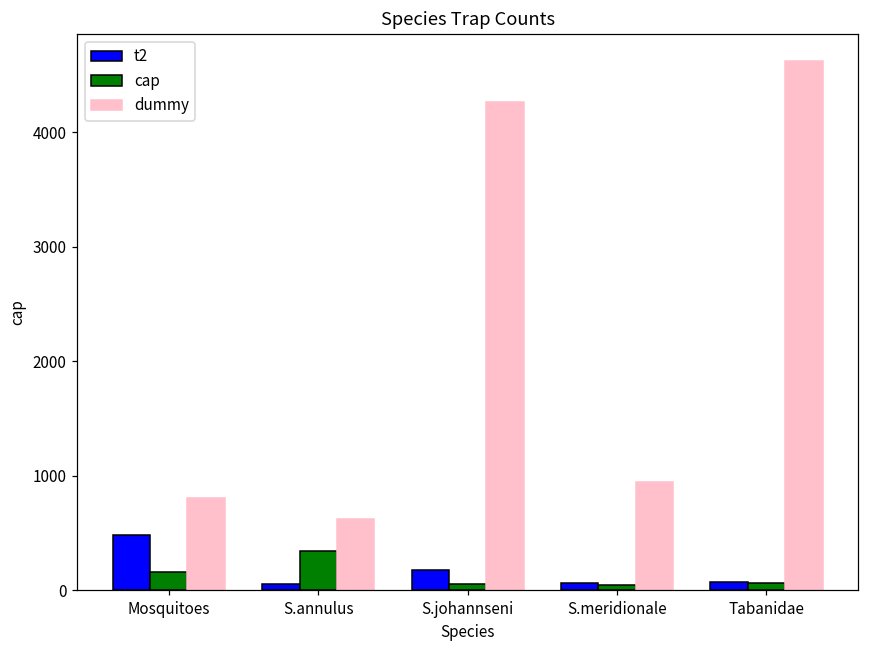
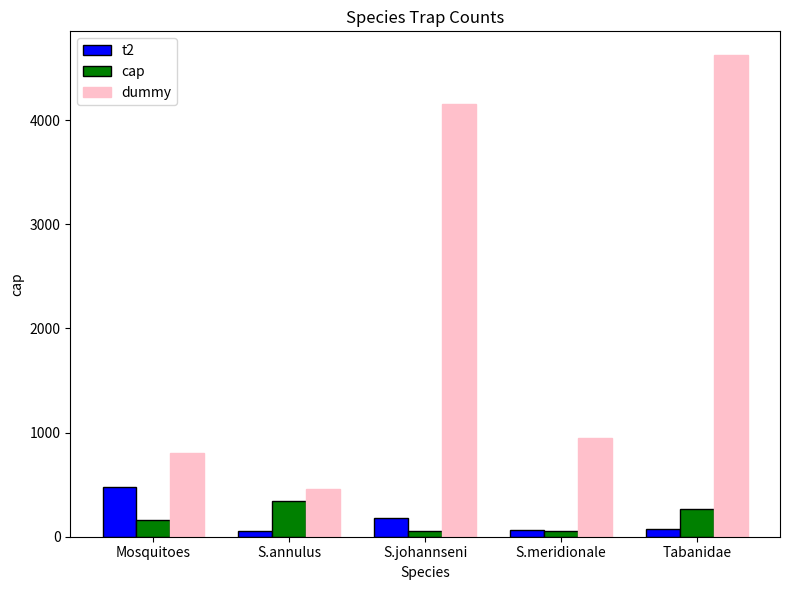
  {
    "t2": {
      "Mosquitoes": 480,
      "S.annulus": 60,
      "S.johannseni": 180,
      "S.meridionale": 60,
      "Tabanidae": 70
    },
    "cap": {
      "Mosquitoes": 160,
      "S.annulus": 340,
      "S.johannseni": 60,
      "S.meridionale": 50,
-     "Tabanidae": 70
+     "Tabanidae": 270
    },
    "dummy": {
      "Mosquitoes": 810,
-     "S.annulus": 630,
-     "S.johannseni": 4270,
+     "S.annulus": 460,
+     "S.johannseni": 4150,
      "S.meridionale": 950,
      "Tabanidae": 4620
    }
  }
